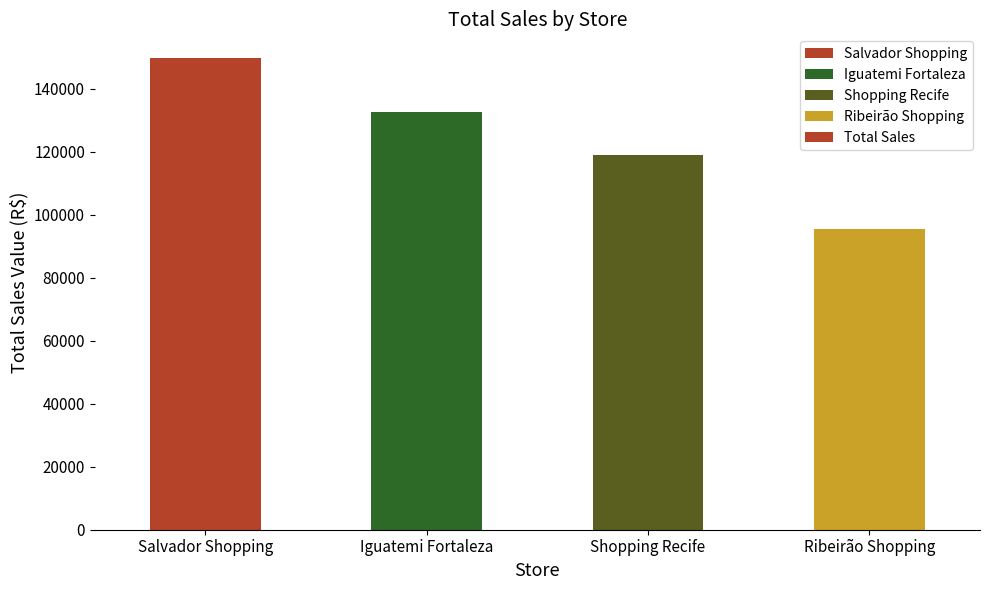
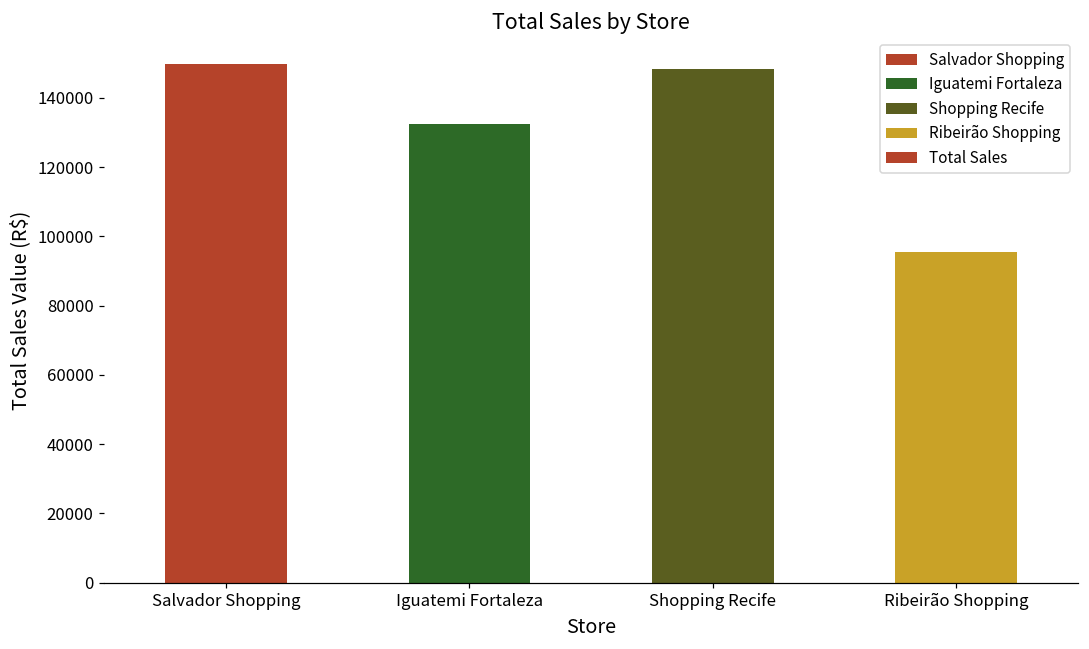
  {
    "Salvador Shopping": 150000,
    "Iguatemi Fortaleza": 133000,
-   "Shopping Recife": 119000,
+   "Shopping Recife": 148000,
    "Ribeirão Shopping": 95000
  }
